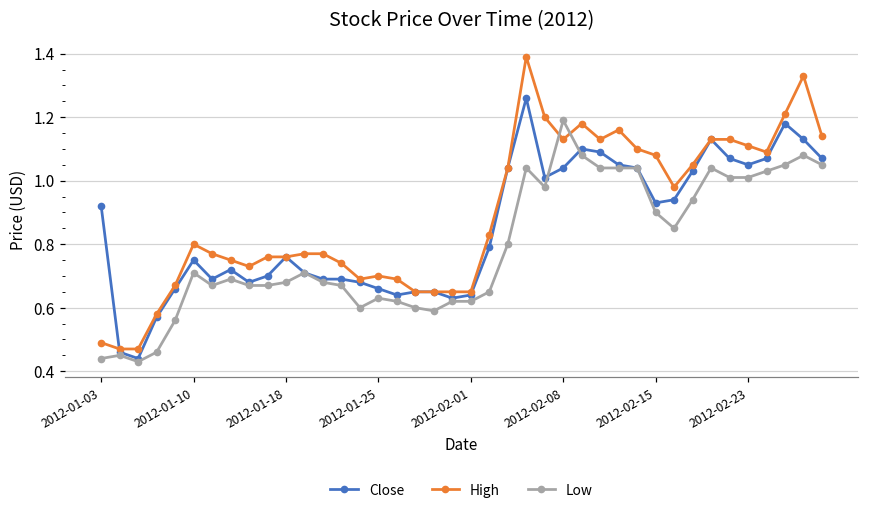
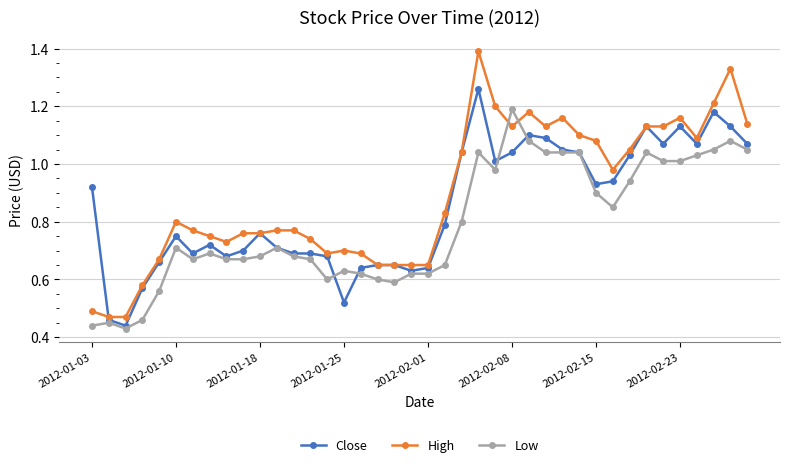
  {
    "Close": {
      "2012-01-03": 0.92,
      "2012-01-10": 0.75,
-     "2012-01-25": 0.66,
+     "2012-01-25": 0.52,
      "2012-02-01": 0.64,
      "2012-02-08": 1.04,
      "2012-02-15": 0.93,
-     "2012-02-23": 1.05
+     "2012-02-23": 1.13
    },
    "High": {
      "2012-01-03": 0.49,
      "2012-01-10": 0.80,
      "2012-01-25": 0.70,
      "2012-02-01": 0.65,
      "2012-02-08": 1.13,
      "2012-02-15": 1.08,
-     "2012-02-23": 1.11
+     "2012-02-23": 1.16
    },
    "Low": {
      "2012-01-03": 0.44,
      "2012-01-10": 0.71,
      "2012-01-18": 0.68,
      "2012-01-25": 0.63,
      "2012-02-01": 0.62,
      "2012-02-08": 1.19,
      "2012-02-15": 0.90,
      "2012-02-23": 1.01
    }
  }
